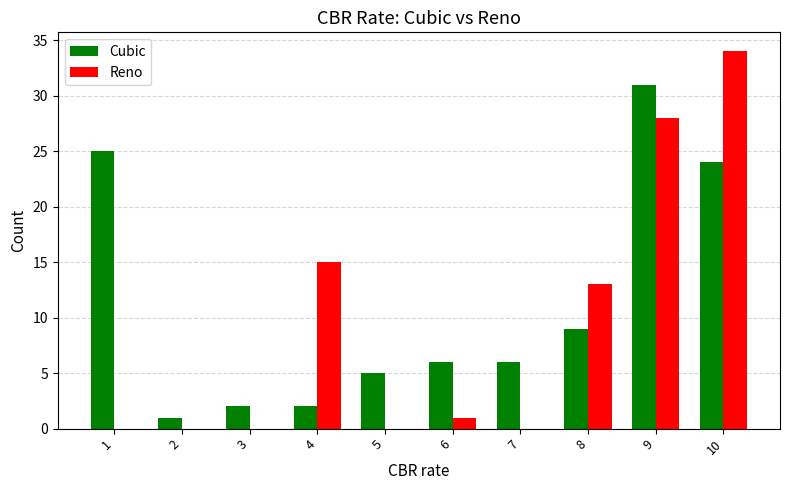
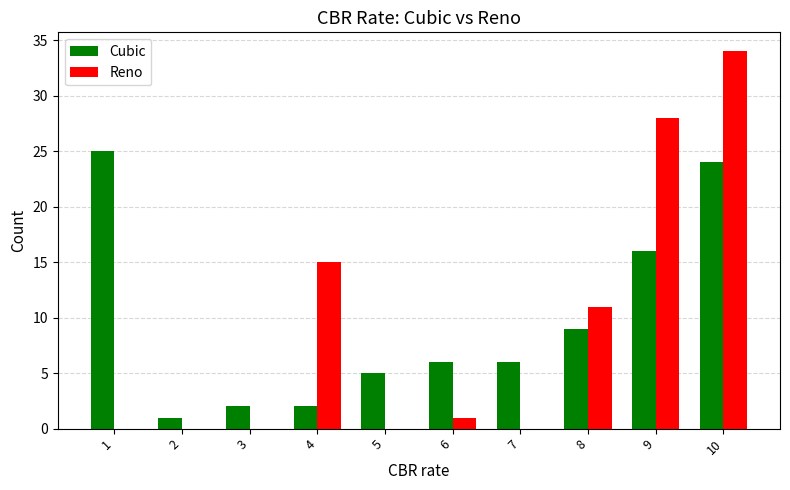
  {
    "Cubic": {
      "1": 25,
      "2": 1,
      "3": 2,
      "4": 2,
      "5": 5,
      "6": 6,
      "7": 6,
      "8": 9,
-     "9": 31,
+     "9": 16,
      "10": 24
    },
    "Reno": {
      "1": 0,
      "2": 0,
      "3": 0,
      "4": 15,
      "5": 0,
      "6": 1,
      "7": 0,
-     "8": 13,
+     "8": 11,
      "9": 28,
      "10": 34
    }
  }
